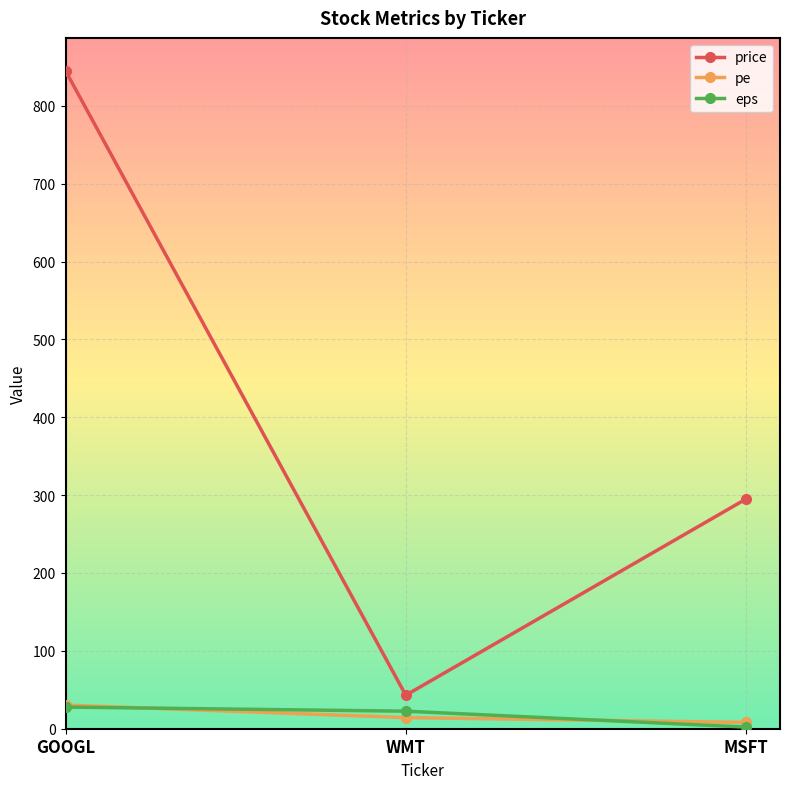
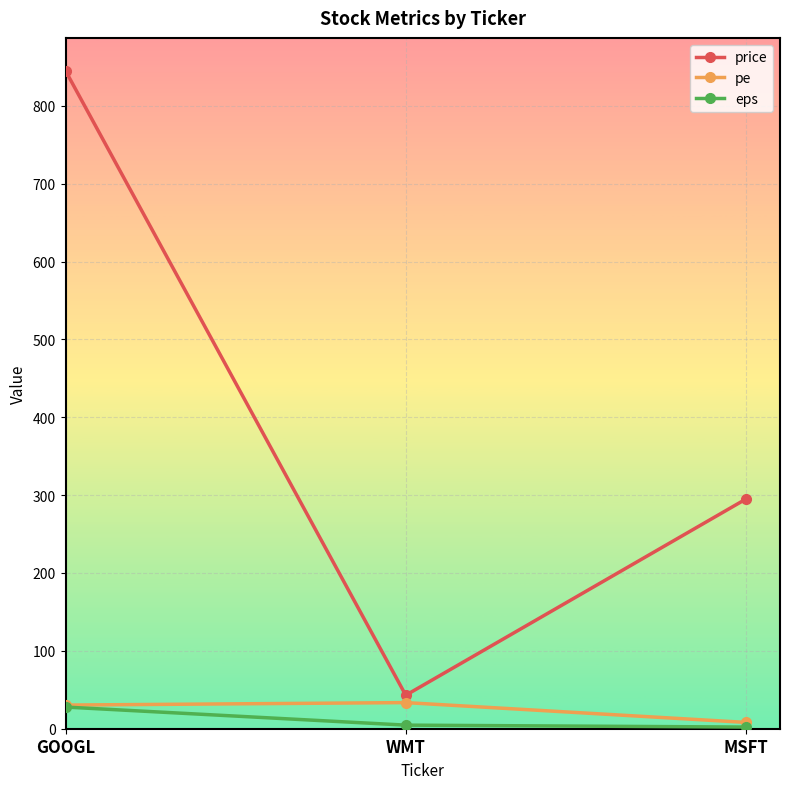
  {
    "price": {
      "GOOGL": 850,
      "WMT": 40,
      "MSFT": 300
    },
    "pe": {
-     "WMT": 10,
+     "WMT": 30,
      "MSFT": 10
    },
    "eps": {
-     "WMT": 20,
+     "WMT": 0,
      "MSFT": 0
    }
  }
